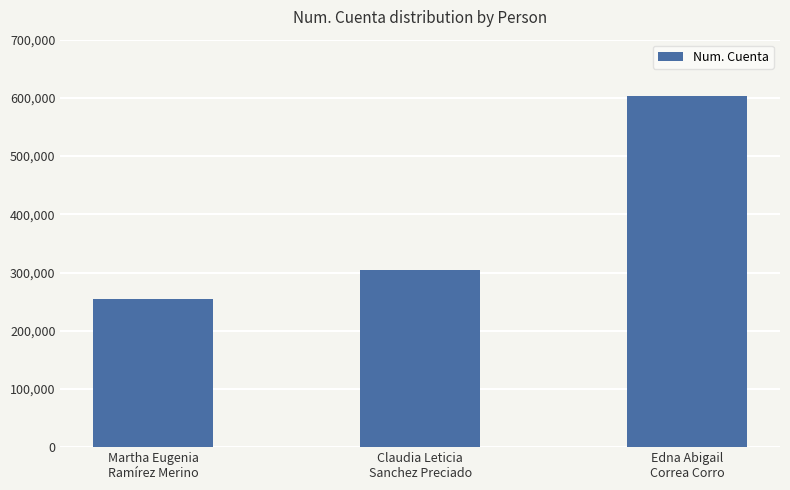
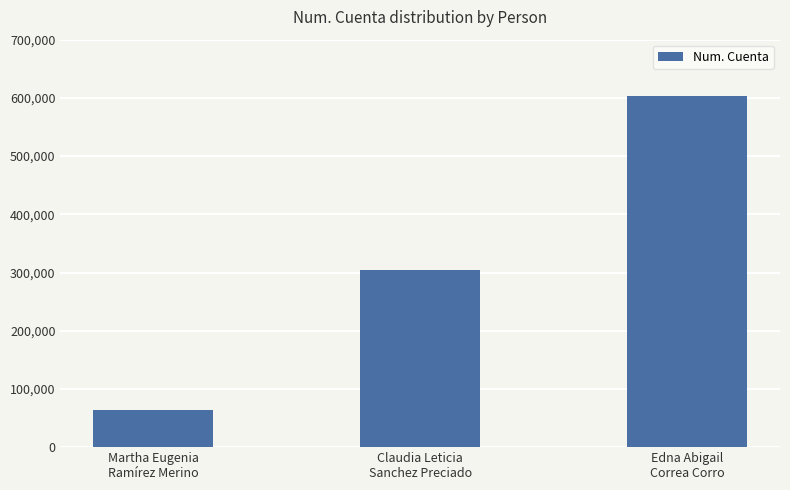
  {
-   "Martha Eugenia Ramírez Merino": "250,000",
+   "Martha Eugenia Ramírez Merino": "60,000",
    "Claudia Leticia Sanchez Preciado": "300,000",
    "Edna Abigail Correa Corro": "600,000"
  }
